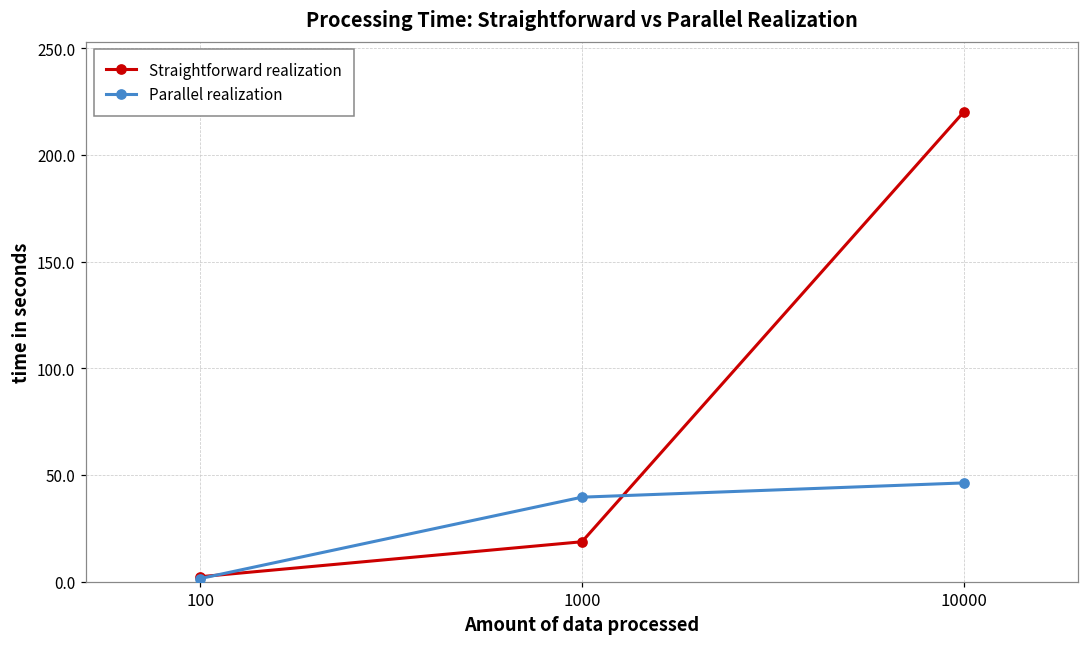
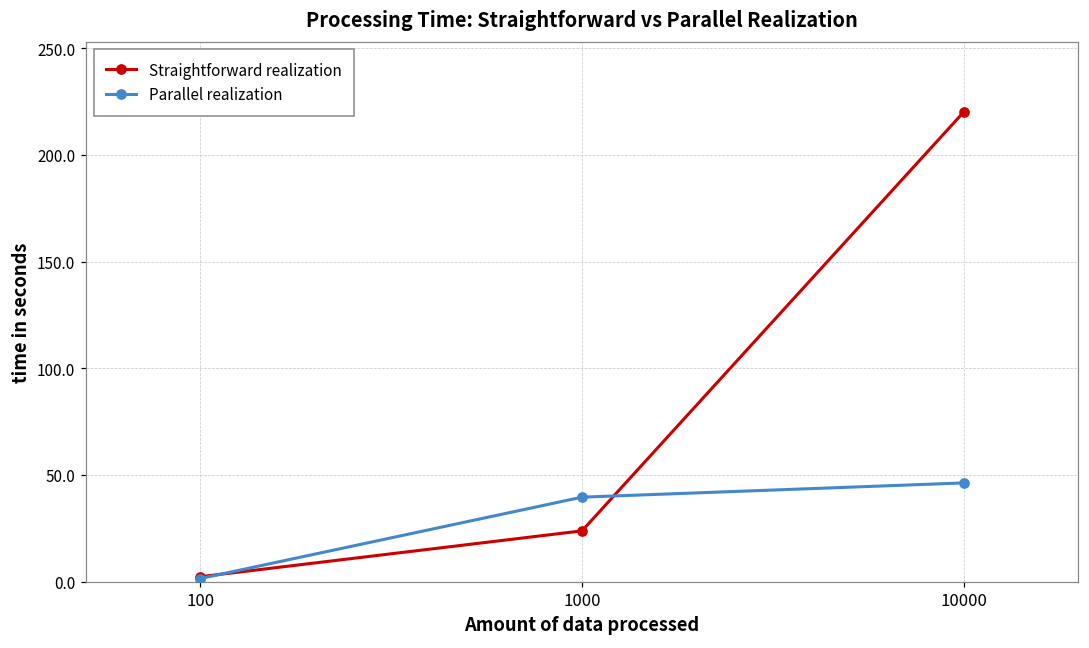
  {
    "Straightforward realization": {
-     "1000": 19,
+     "1000": 24,
      "10000": 220
    },
    "Parallel realization": {
      "1000": 40,
      "10000": 46
    }
  }
